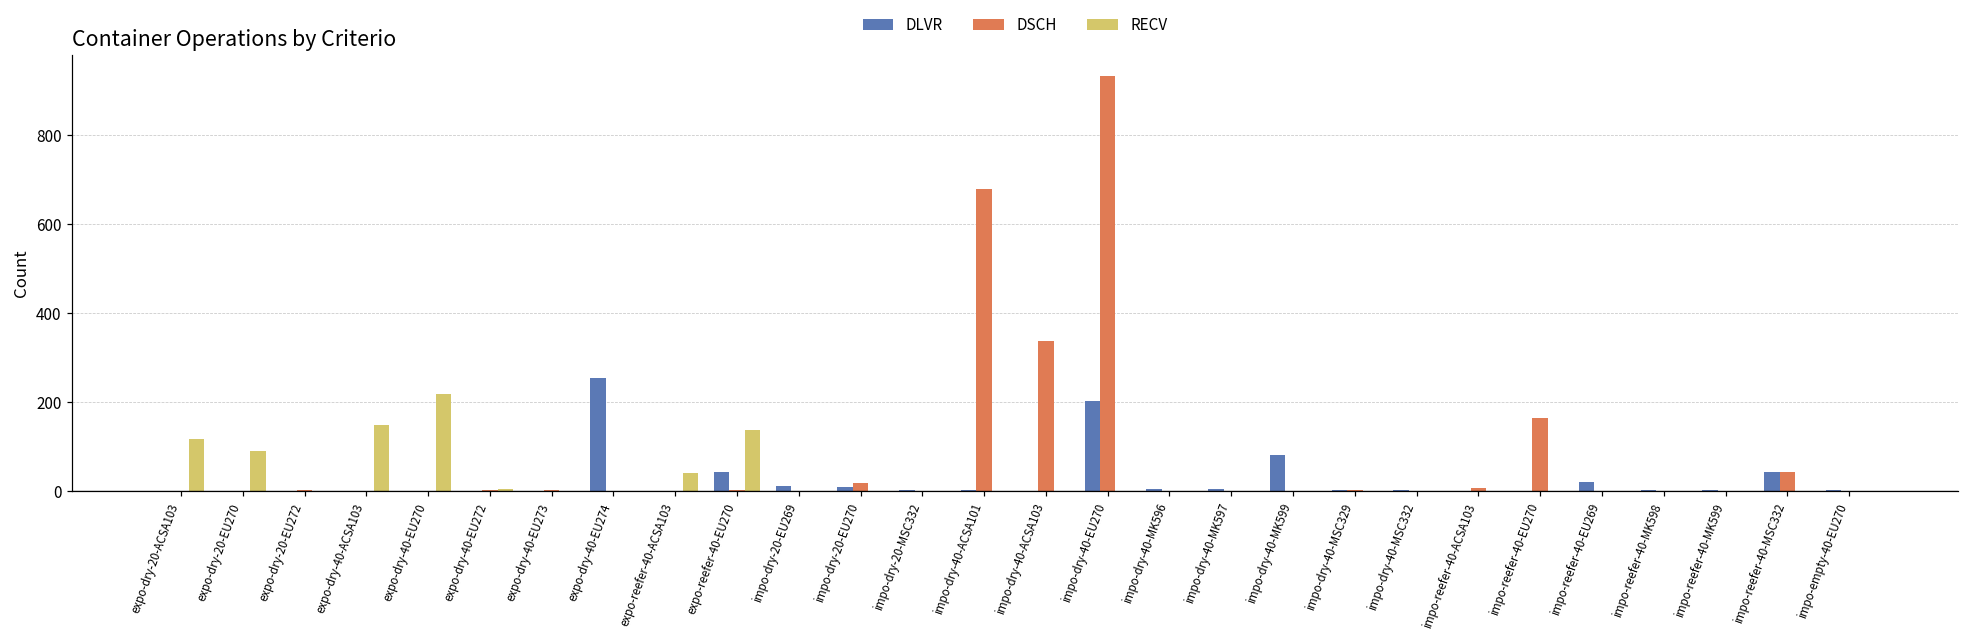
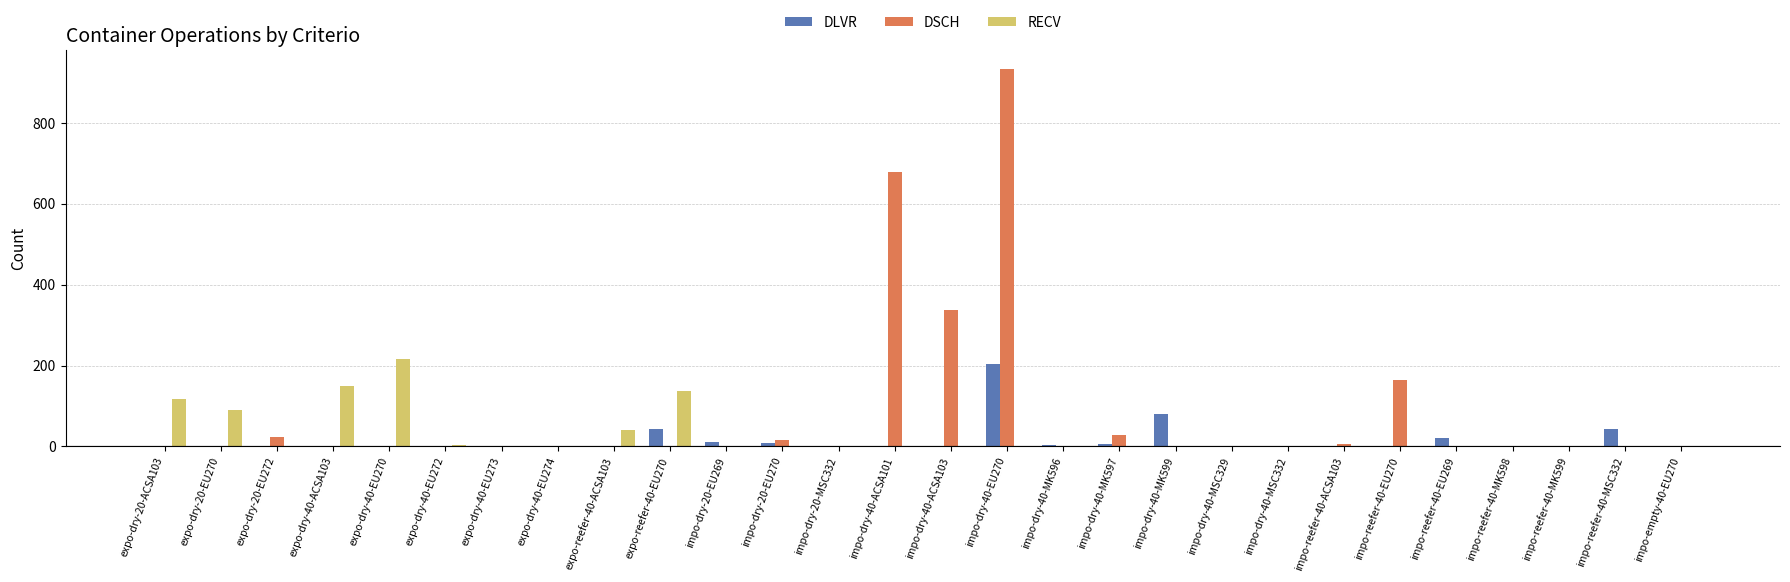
  {
    "DLVR": {
      "expo-dry-20-ACSA103": 0,
      "expo-dry-20-EU270": 0,
      "expo-dry-20-EU272": 0,
      "expo-dry-40-ACSA103": 0,
      "expo-dry-40-EU270": 0,
      "expo-dry-40-EU272": 0,
      "expo-dry-40-EU273": 0,
-     "expo-dry-40-EU274": 250,
+     "expo-dry-40-EU274": 0,
      "expo-reefer-40-ACSA103": 0,
      "expo-reefer-40-EU270": 40,
      "impo-dry-20-EU269": 10,
      "impo-dry-20-EU270": 10,
      "impo-dry-40-ACSA103": 0,
      "impo-dry-40-EU270": 200,
      "impo-dry-40-MK599": 80,
      "impo-reefer-40-ACSA103": 0,
      "impo-reefer-40-EU270": 0,
      "impo-reefer-40-EU269": 20,
      "impo-reefer-40-MSC332": 40
    },
    "DSCH": {
      "expo-dry-20-ACSA103": 0,
      "expo-dry-20-EU270": 0,
-     "expo-dry-20-EU272": 0,
+     "expo-dry-20-EU272": 20,
      "expo-dry-40-ACSA103": 0,
      "expo-dry-40-EU270": 0,
      "expo-dry-40-EU274": 0,
      "expo-reefer-40-ACSA103": 0,
      "impo-dry-20-EU269": 0,
      "impo-dry-20-EU270": 20,
      "impo-dry-20-MSC332": 0,
      "impo-dry-40-ACSA101": 680,
      "impo-dry-40-ACSA103": 340,
      "impo-dry-40-EU270": 930,
      "impo-dry-40-MK596": 0,
-     "impo-dry-40-MK597": 0,
+     "impo-dry-40-MK597": 30,
      "impo-dry-40-MK599": 0,
      "impo-dry-40-MSC332": 0,
      "impo-reefer-40-EU270": 160,
      "impo-reefer-40-EU269": 0,
      "impo-reefer-40-MK598": 0,
      "impo-reefer-40-MK599": 0,
-     "impo-reefer-40-MSC332": 40,
+     "impo-reefer-40-MSC332": 0,
      "impo-empty-40-EU270": 0
    },
    "RECV": {
      "expo-dry-20-ACSA103": 120,
      "expo-dry-20-EU270": 90,
      "expo-dry-20-EU272": 0,
      "expo-dry-40-ACSA103": 150,
      "expo-dry-40-EU270": 220,
      "expo-dry-40-EU273": 0,
      "expo-dry-40-EU274": 0,
      "expo-reefer-40-ACSA103": 40,
      "expo-reefer-40-EU270": 140,
      "impo-dry-20-EU269": 0,
      "impo-dry-20-EU270": 0,
      "impo-dry-20-MSC332": 0,
      "impo-dry-40-ACSA101": 0,
      "impo-dry-40-ACSA103": 0,
      "impo-dry-40-EU270": 0,
      "impo-dry-40-MK596": 0,
      "impo-dry-40-MK597": 0,
      "impo-dry-40-MK599": 0,
      "impo-dry-40-MSC329": 0,
      "impo-dry-40-MSC332": 0,
      "impo-reefer-40-ACSA103": 0,
      "impo-reefer-40-EU270": 0,
      "impo-reefer-40-EU269": 0,
      "impo-reefer-40-MK598": 0,
      "impo-reefer-40-MK599": 0,
      "impo-reefer-40-MSC332": 0,
      "impo-empty-40-EU270": 0
    }
  }
